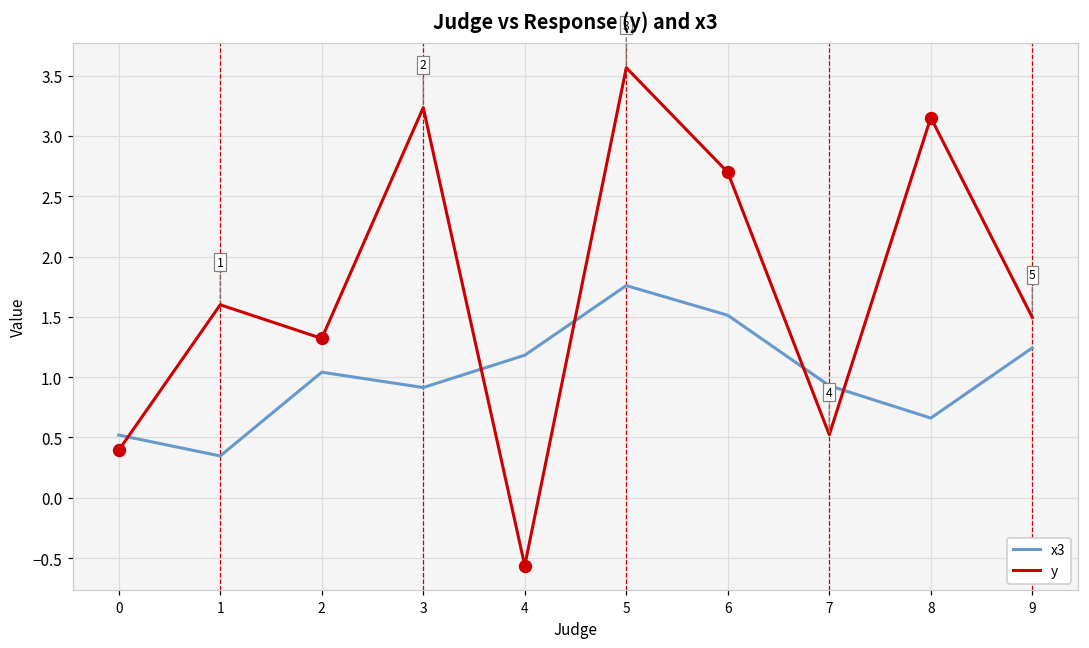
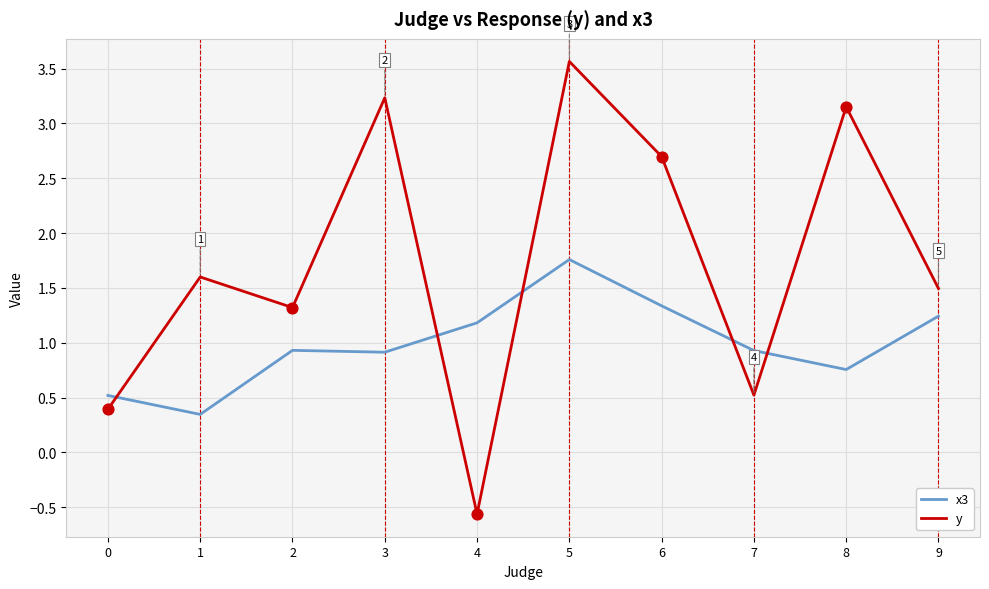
  {
    "x3": {
      "0": 0.52,
      "1": 0.35,
-     "2": 1.04,
+     "2": 0.93,
      "3": 0.91,
      "4": 1.18,
      "5": 1.76,
-     "6": 1.51,
-     "8": 0.66,
+     "6": 1.34,
+     "8": 0.76,
      "9": 1.24
    }
  }
